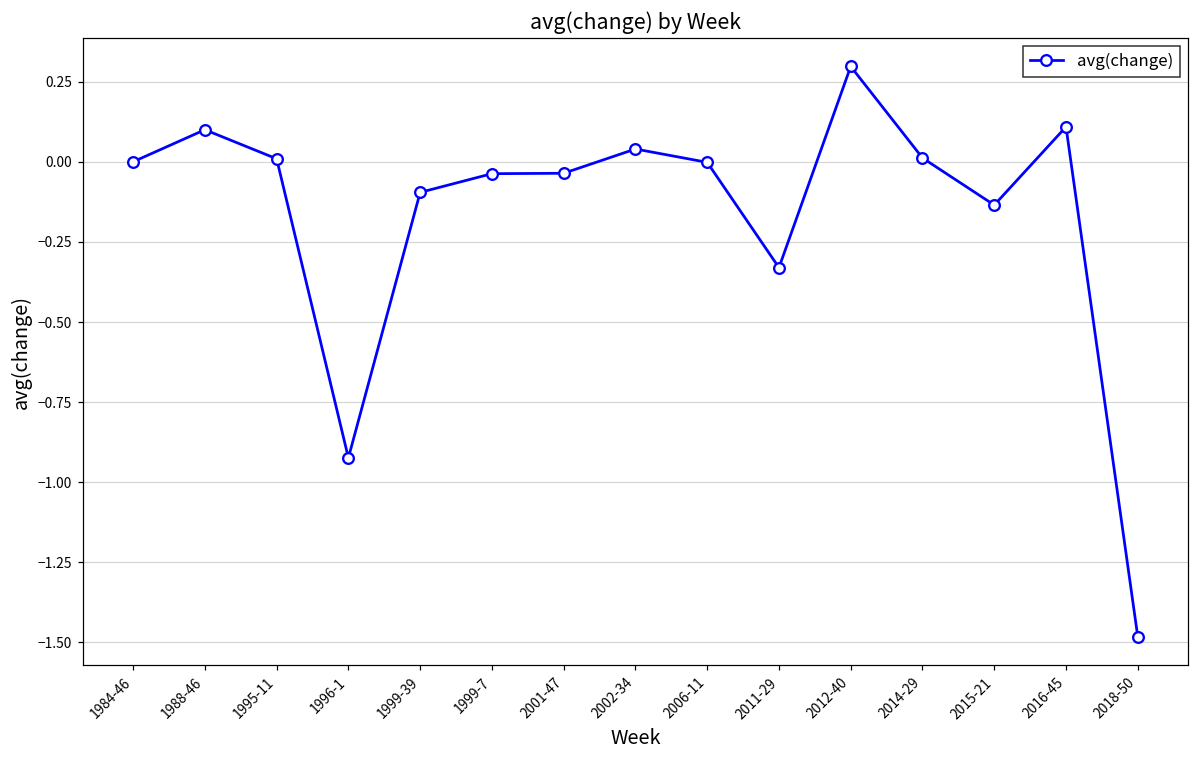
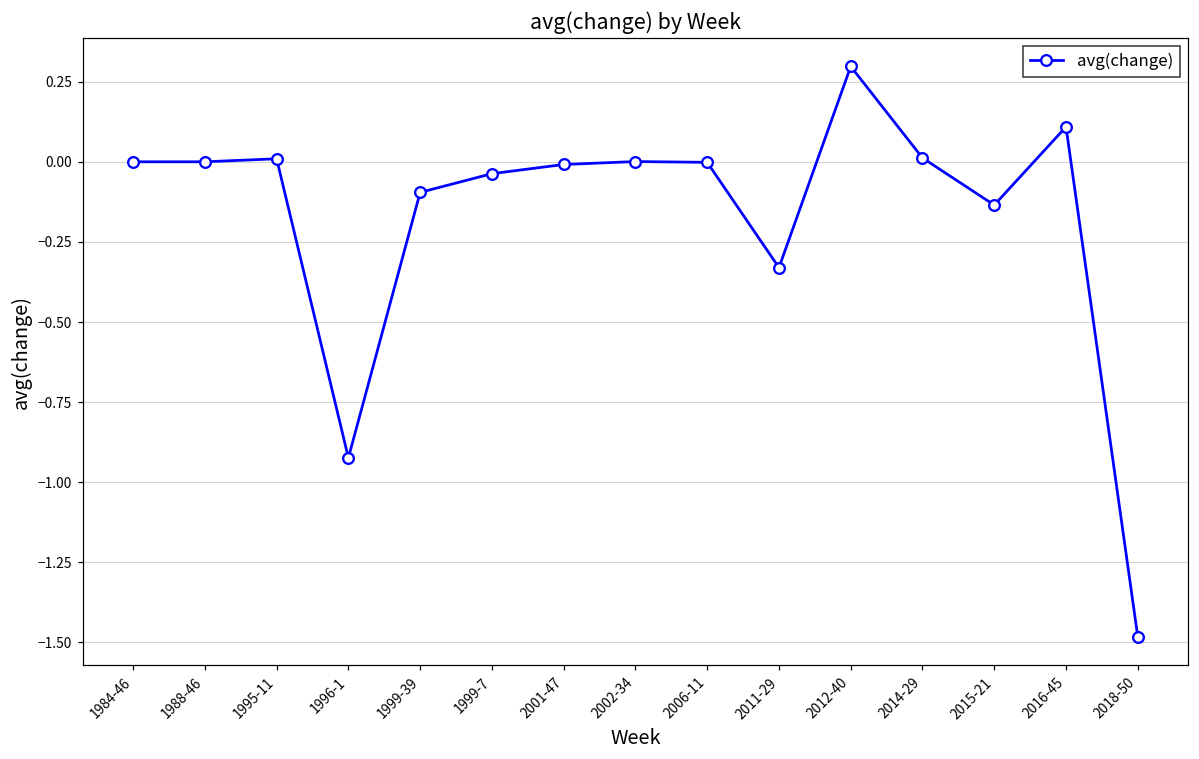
  {
    "1984-46": 0.00,
-   "1988-46": 0.1,
+   "1988-46": 0.0,
    "1995-11": 0.01,
    "1996-1": -0.92,
    "1999-39": -0.10,
    "1999-7": -0.04,
-   "2001-47": -0.04,
-   "2002-34": 0.04,
+   "2001-47": -0.01,
+   "2002-34": 0.00,
    "2006-11": 0.00,
    "2011-29": -0.33,
    "2012-40": 0.30,
    "2014-29": 0.01,
    "2015-21": -0.13,
    "2016-45": 0.11,
    "2018-50": -1.48
  }
